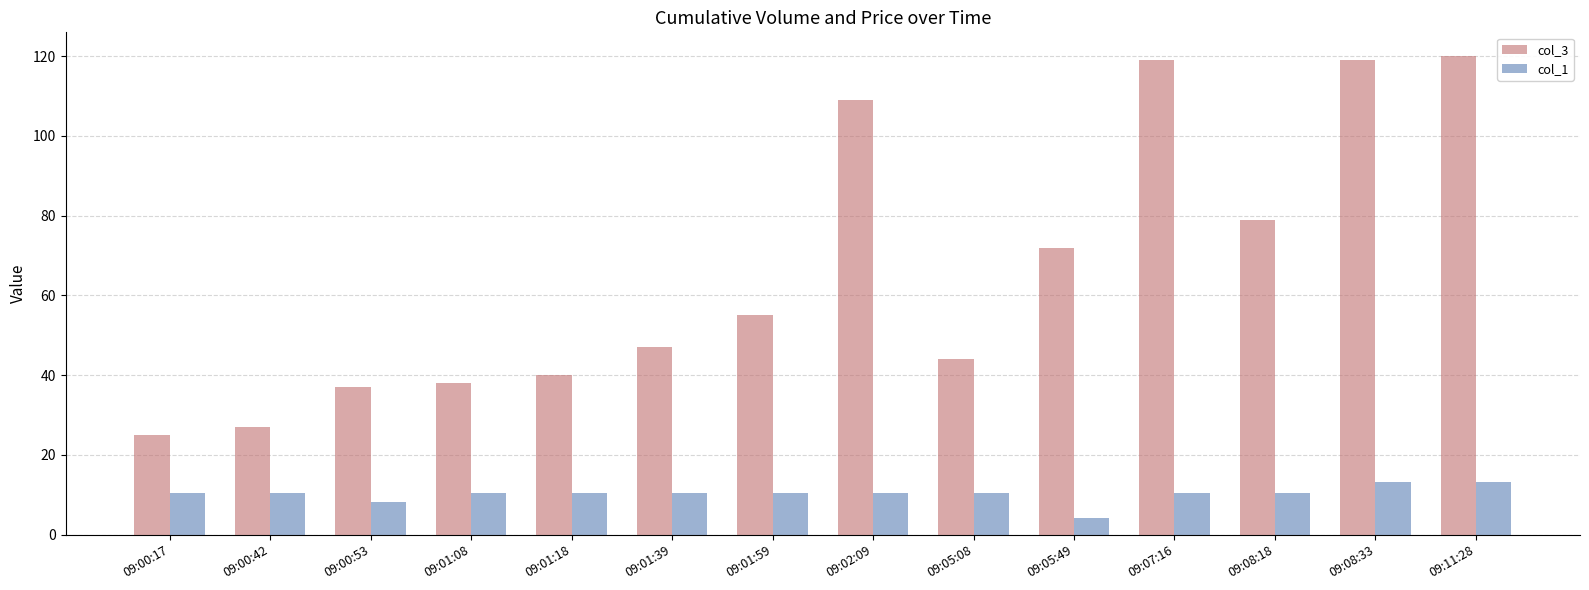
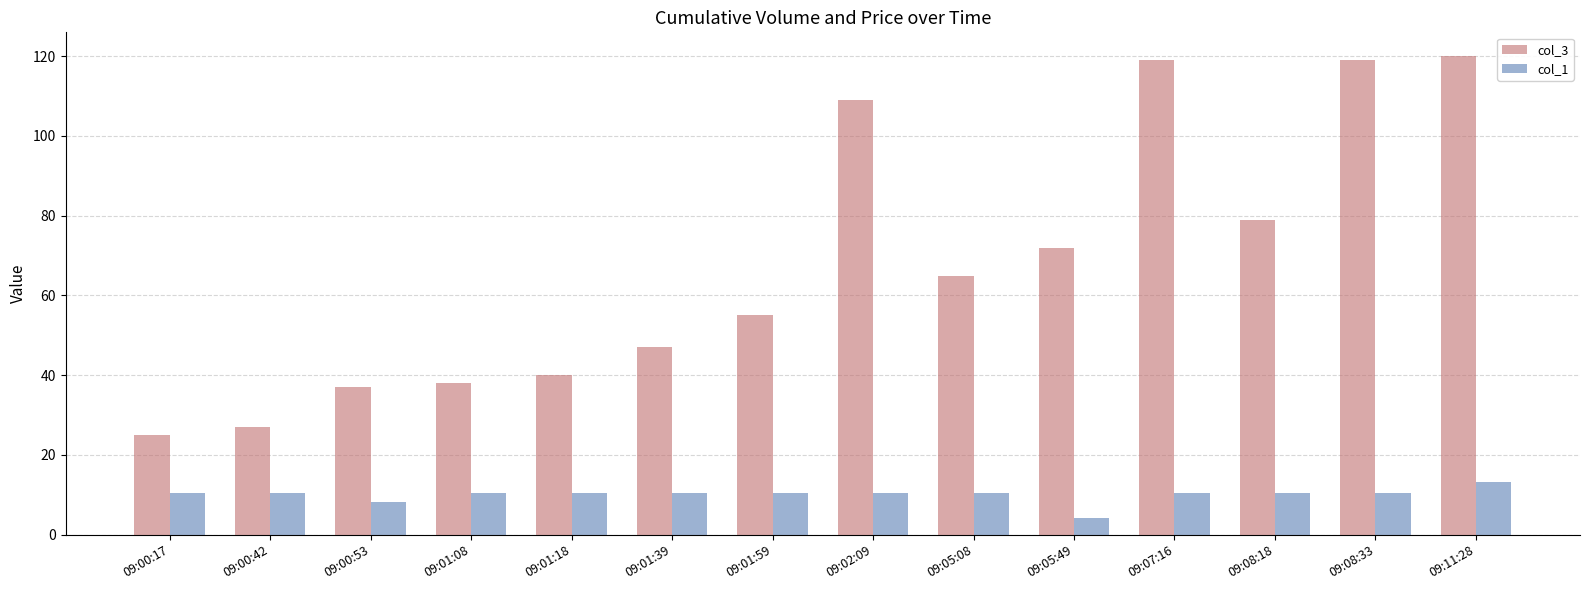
  {
    "col_3": {
      "09:00:17": 25,
      "09:00:42": 27,
      "09:00:53": 37,
      "09:01:08": 38,
      "09:01:18": 40,
      "09:01:39": 47,
      "09:01:59": 55,
      "09:02:09": 109,
-     "09:05:08": 44,
+     "09:05:08": 65,
      "09:05:49": 72,
      "09:07:16": 119,
      "09:08:18": 79,
      "09:08:33": 119,
      "09:11:28": 120
    },
    "col_1": {
      "09:00:17": 10,
      "09:00:42": 10,
      "09:00:53": 8,
      "09:01:08": 10,
      "09:01:18": 10,
      "09:01:39": 10,
      "09:01:59": 10,
      "09:02:09": 10,
      "09:05:08": 10,
      "09:05:49": 4,
      "09:07:16": 10,
      "09:08:18": 10,
-     "09:08:33": 13,
+     "09:08:33": 10,
      "09:11:28": 13
    }
  }
